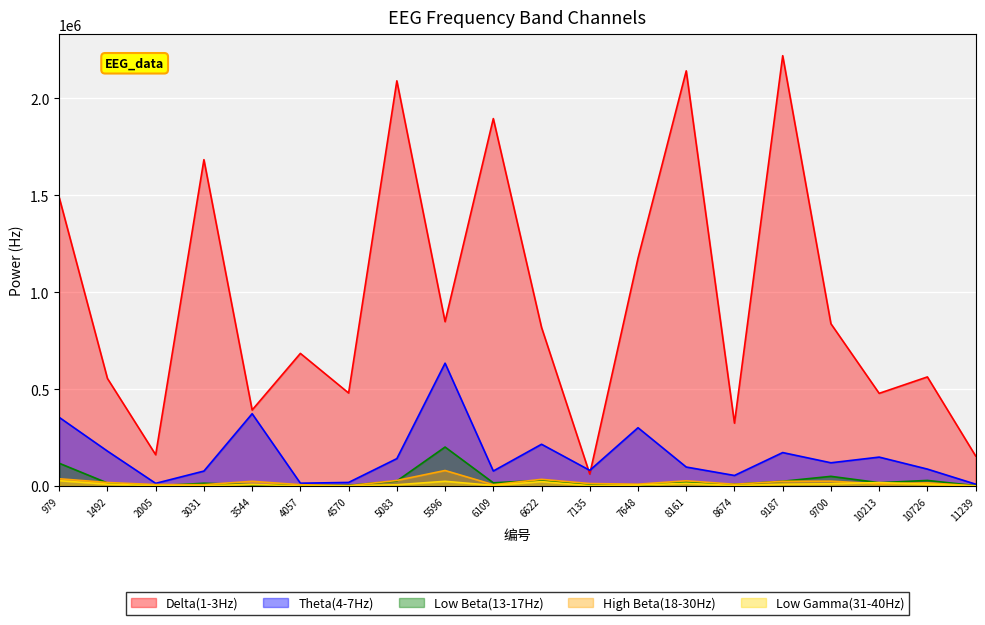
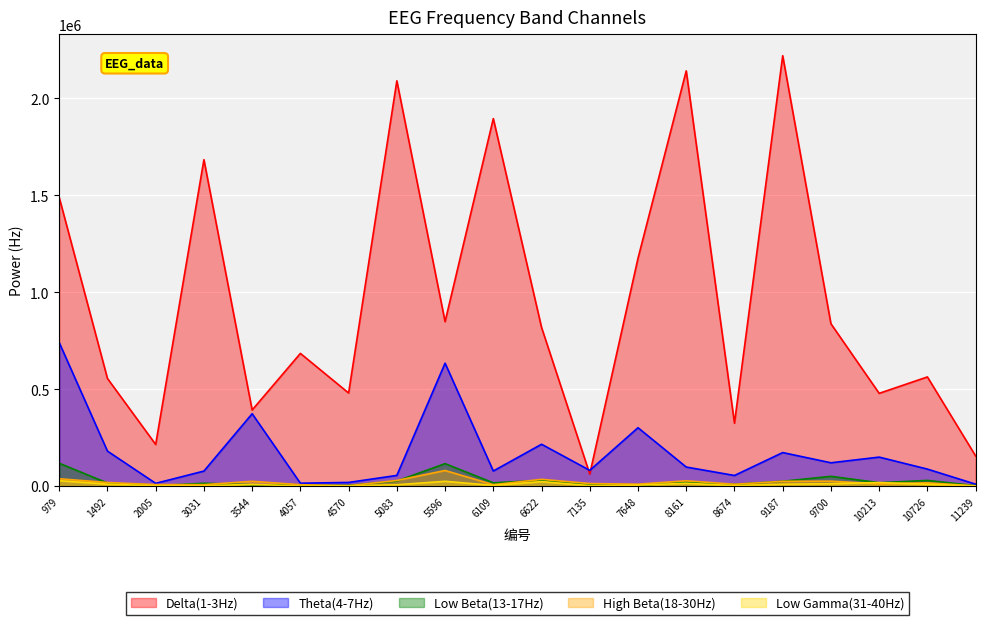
  {
    "Delta(1-3Hz)": {
      "979": 1490000,
      "1492": 550000,
-     "2005": 160000,
+     "2005": 210000,
      "3031": 1680000,
      "3544": 390000,
      "4057": 680000,
      "4570": 480000,
      "5083": 2090000,
      "5596": 850000,
      "6109": 1890000,
      "6622": 820000,
      "7135": 60000,
      "7648": 1170000,
      "8161": 2140000,
      "8674": 320000,
      "9187": 2220000,
      "9700": 840000,
      "10213": 480000,
      "10726": 560000,
      "11239": 160000
    },
    "Theta(4-7Hz)": {
-     "979": 350000,
+     "979": 740000,
      "1492": 180000,
      "3031": 80000,
      "3544": 370000,
      "4570": 20000,
-     "5083": 140000,
+     "5083": 50000,
      "5596": 630000,
      "6109": 80000,
      "6622": 220000,
      "7135": 80000,
      "7648": 300000,
      "8161": 100000,
      "8674": 50000,
      "9187": 170000,
      "9700": 120000,
      "10213": 150000,
      "10726": 90000
    },
    "Low Beta(13-17Hz)": {
      "979": 120000,
-     "5596": 200000,
+     "5596": 120000,
      "9700": 50000
    }
  }
